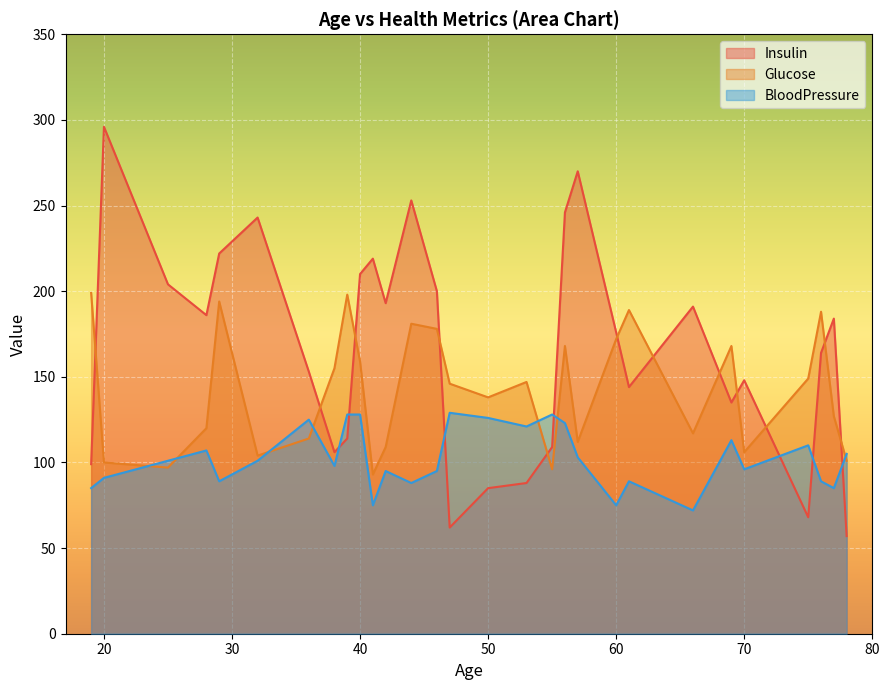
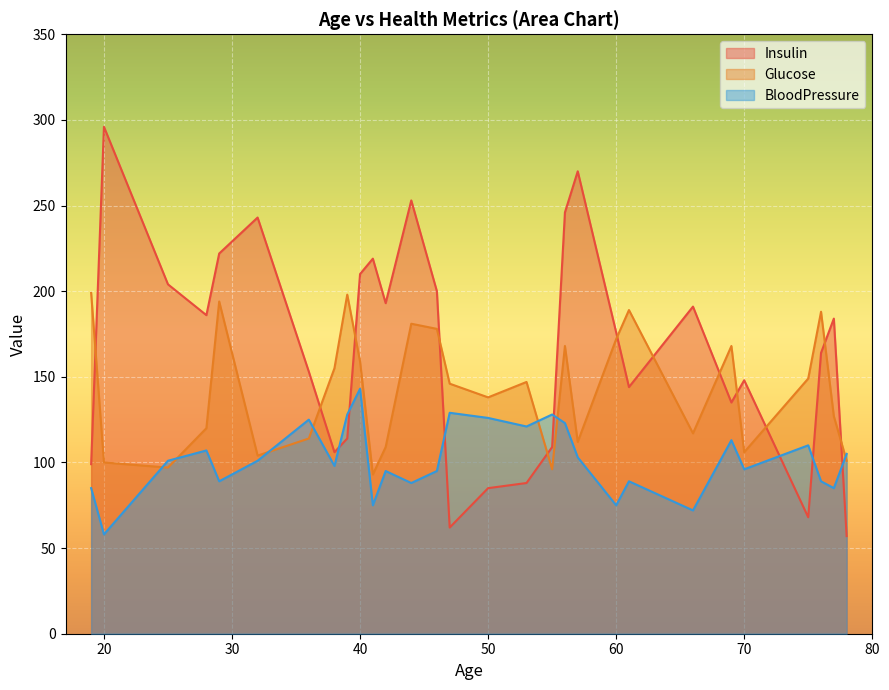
  {
    "BloodPressure": {
-     "20": 91,
-     "40": 128,
+     "20": 58,
+     "40": 143,
      "50": 126,
      "60": 75,
      "70": 96
    }
  }
